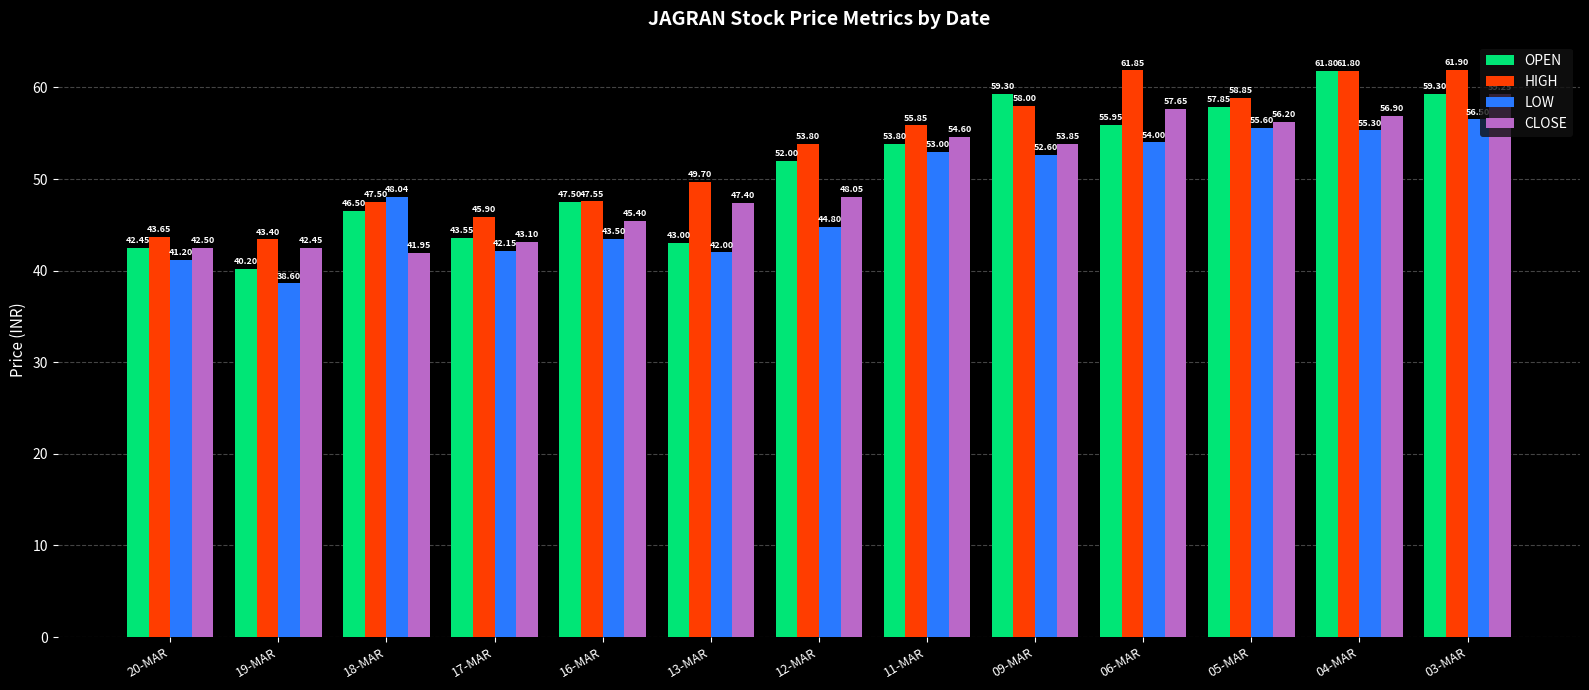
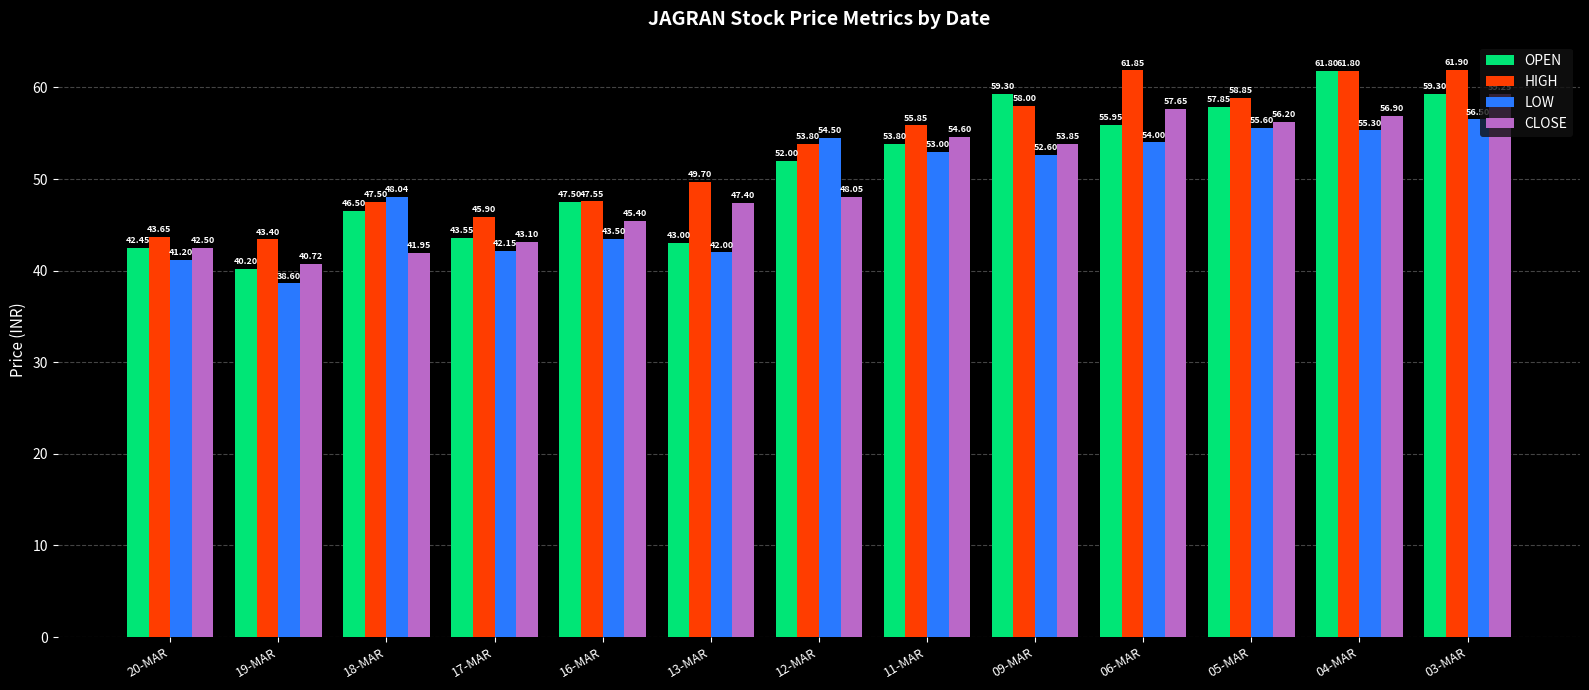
  {
    "OPEN": {
      "20-MAR": 42.45,
      "19-MAR": 40.20,
      "18-MAR": 46.50,
      "17-MAR": 43.55,
      "16-MAR": 47.50,
      "13-MAR": 43.00,
      "12-MAR": 52.00,
      "11-MAR": 53.80,
      "09-MAR": 59.30,
      "06-MAR": 55.95,
      "05-MAR": 57.85,
      "04-MAR": 61.80,
      "03-MAR": 59.30
    },
    "HIGH": {
      "20-MAR": 43.65,
      "19-MAR": 43.40,
      "18-MAR": 47.50,
      "17-MAR": 45.90,
      "16-MAR": 47.55,
      "13-MAR": 49.70,
      "12-MAR": 53.80,
      "11-MAR": 55.85,
      "09-MAR": 58.00,
      "06-MAR": 61.85,
      "05-MAR": 58.85,
      "04-MAR": 61.80,
      "03-MAR": 61.90
    },
    "LOW": {
      "20-MAR": 41.20,
      "19-MAR": 38.60,
      "18-MAR": 48.04,
      "17-MAR": 42.15,
      "16-MAR": 43.50,
      "13-MAR": 42.00,
-     "12-MAR": 44.80,
+     "12-MAR": 54.50,
      "11-MAR": 53.00,
      "09-MAR": 52.60,
      "06-MAR": 54.00,
      "05-MAR": 55.60,
      "04-MAR": 55.30
    },
    "CLOSE": {
      "20-MAR": 42.50,
-     "19-MAR": 42.45,
+     "19-MAR": 40.72,
      "18-MAR": 41.95,
      "17-MAR": 43.10,
      "16-MAR": 45.40,
      "13-MAR": 47.40,
      "12-MAR": 48.05,
      "11-MAR": 54.60,
      "09-MAR": 53.85,
      "06-MAR": 57.65,
      "05-MAR": 56.20,
      "04-MAR": 56.90
    }
  }
